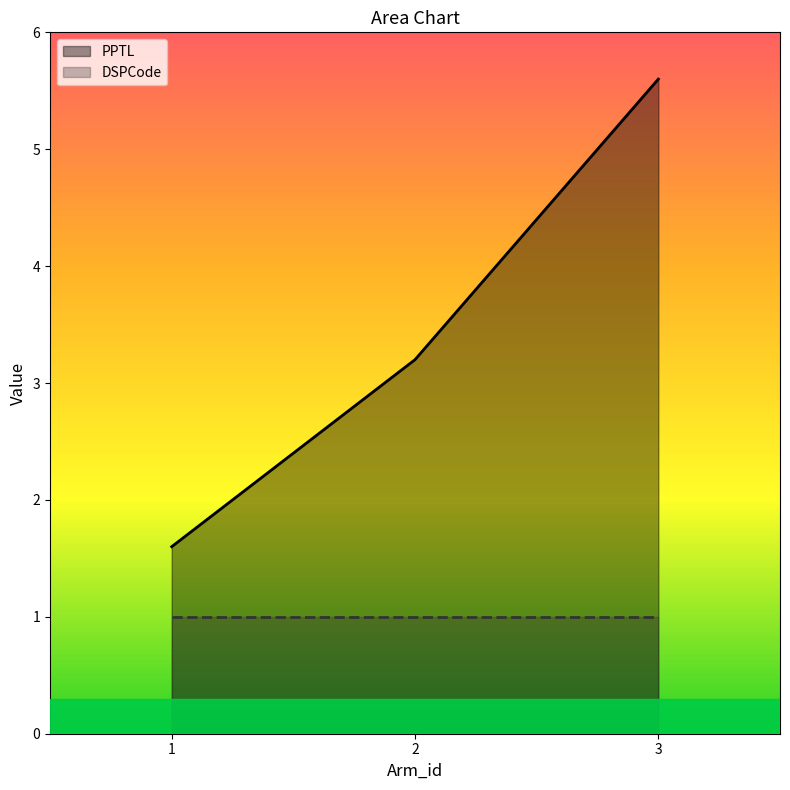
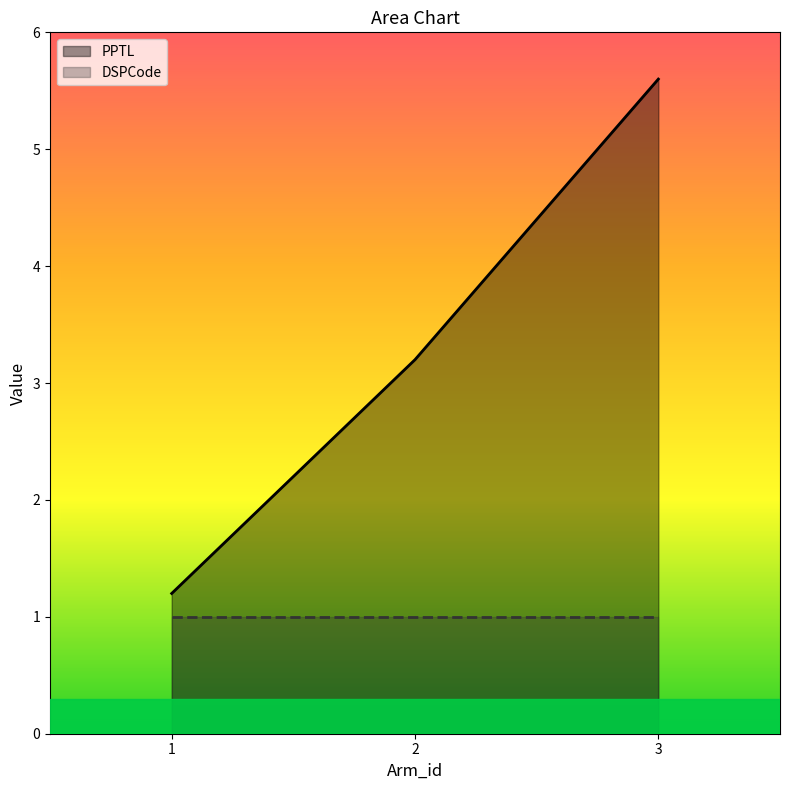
  {
    "PPTL": {
-     "1": 1.6,
+     "1": 1.2,
      "2": 3.2,
      "3": 5.6
    },
    "DSPCode": {
      "1": 1.0,
      "2": 1.0,
      "3": 1.0
    }
  }
